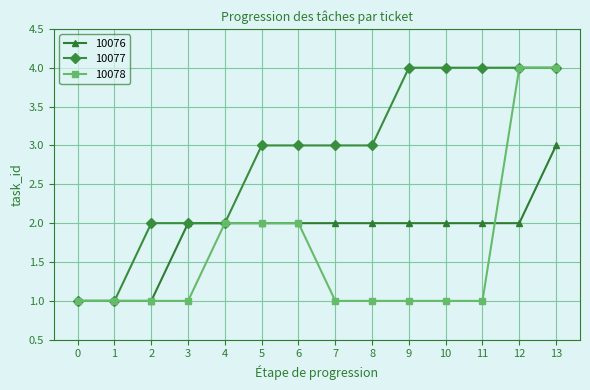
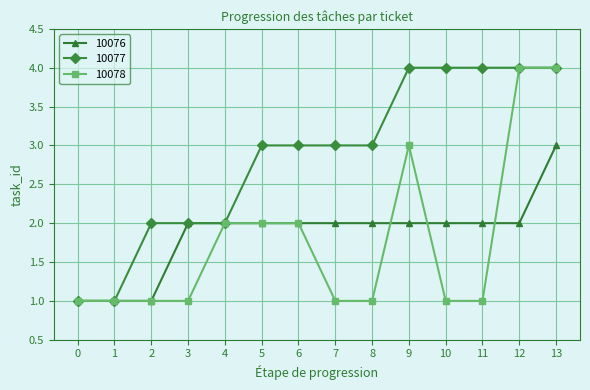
  {
    "10078": {
      "3": 1,
      "7": 1,
      "8": 1,
-     "9": 1,
+     "9": 3,
      "10": 1,
      "11": 1
    }
  }
